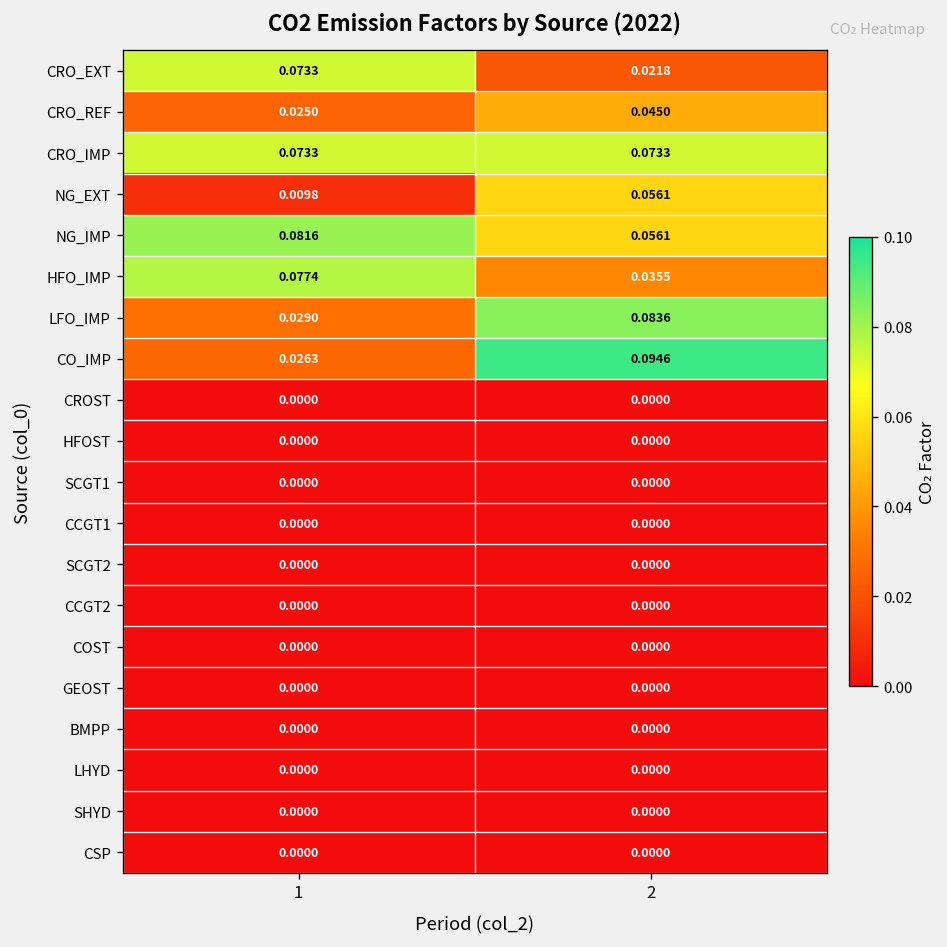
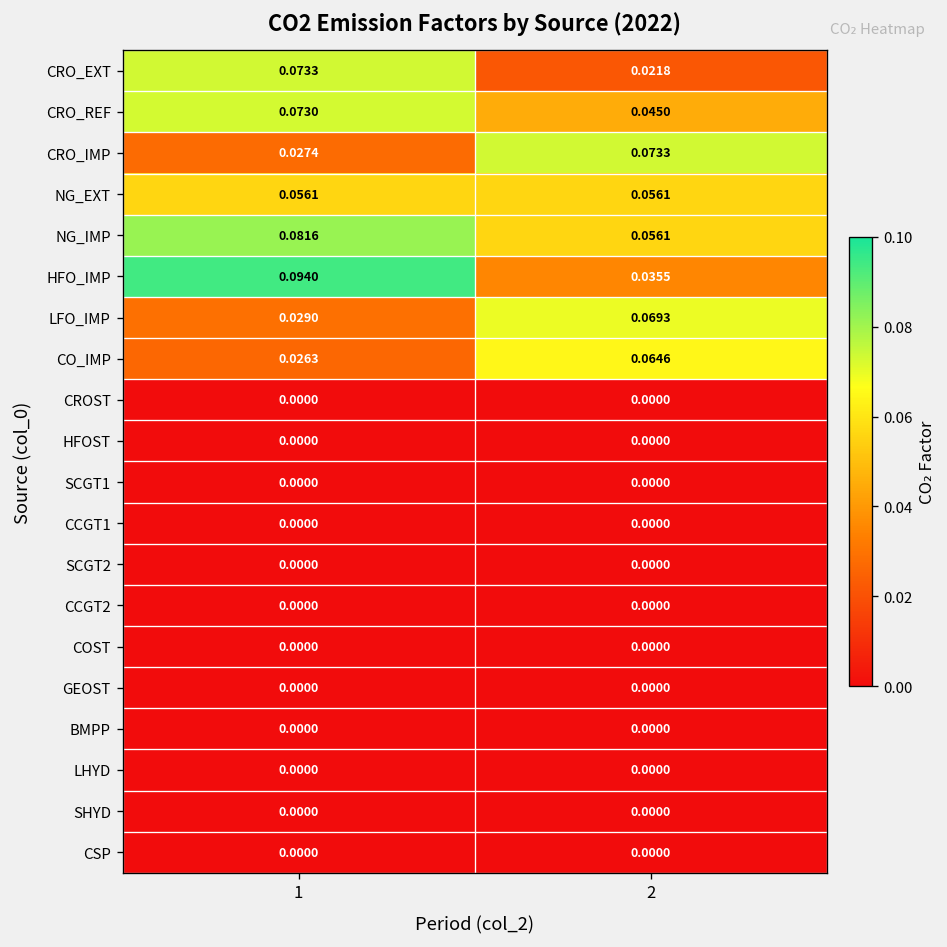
  {
    "CRO_EXT": {
      "1": 0.0733,
      "2": 0.0218
    },
    "CRO_REF": {
-     "1": 0.0250,
+     "1": 0.0730,
      "2": 0.0450
    },
    "CRO_IMP": {
-     "1": 0.0733,
+     "1": 0.0274,
      "2": 0.0733
    },
    "NG_EXT": {
-     "1": 0.0098,
+     "1": 0.0561,
      "2": 0.0561
    },
    "NG_IMP": {
      "1": 0.0816,
      "2": 0.0561
    },
    "HFO_IMP": {
-     "1": 0.0774,
+     "1": 0.0940,
      "2": 0.0355
    },
    "LFO_IMP": {
      "1": 0.0290,
-     "2": 0.0836
+     "2": 0.0693
    },
    "CO_IMP": {
      "1": 0.0263,
-     "2": 0.0946
+     "2": 0.0646
    },
    "CROST": {
      "1": 0.0000,
      "2": 0.0000
    },
    "HFOST": {
      "1": 0.0000,
      "2": 0.0000
    },
    "SCGT1": {
      "1": 0.0000,
      "2": 0.0000
    },
    "CCGT1": {
      "1": 0.0000,
      "2": 0.0000
    },
    "SCGT2": {
      "1": 0.0000,
      "2": 0.0000
    },
    "CCGT2": {
      "1": 0.0000,
      "2": 0.0000
    },
    "COST": {
      "1": 0.0000,
      "2": 0.0000
    },
    "GEOST": {
      "1": 0.0000,
      "2": 0.0000
    },
    "BMPP": {
      "1": 0.0000,
      "2": 0.0000
    },
    "LHYD": {
      "1": 0.0000,
      "2": 0.0000
    },
    "SHYD": {
      "1": 0.0000,
      "2": 0.0000
    },
    "CSP": {
      "1": 0.0000,
      "2": 0.0000
    }
  }
